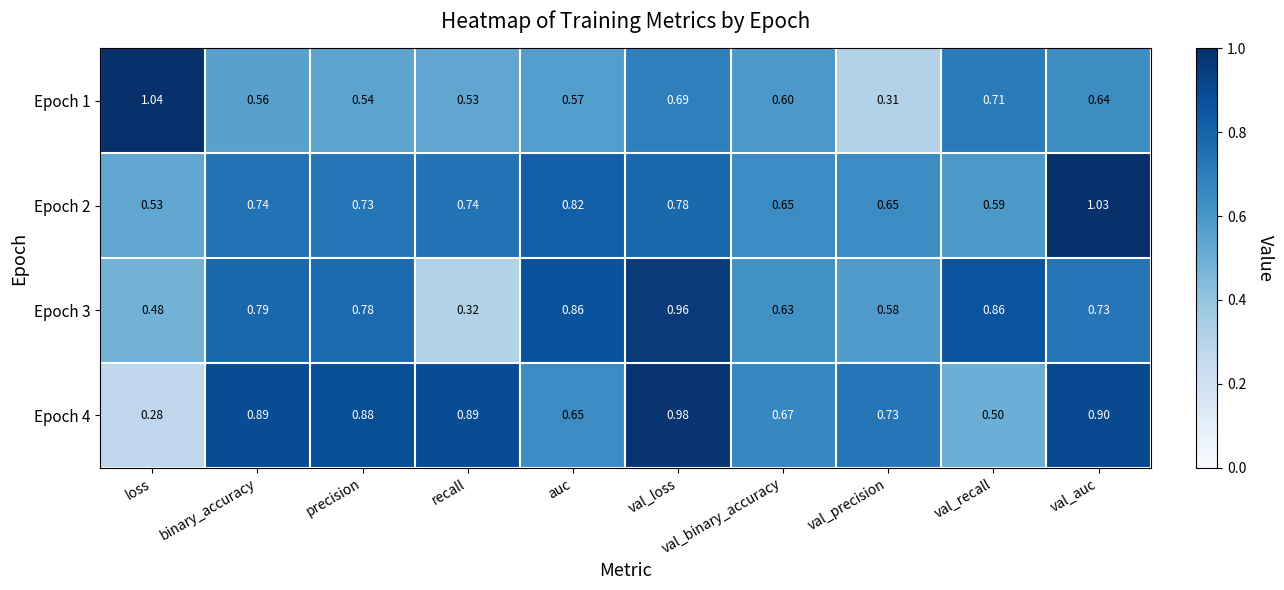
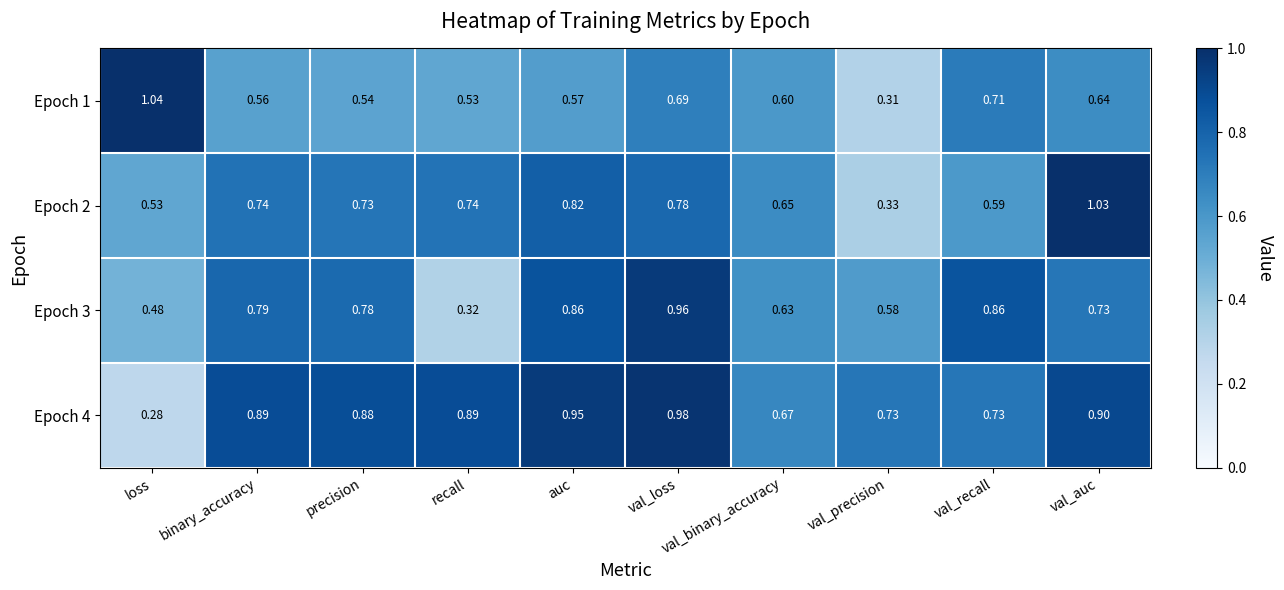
  {
    "Epoch 1": {
      "loss": 1.04,
      "binary_accuracy": 0.56,
      "precision": 0.54,
      "recall": 0.53,
      "auc": 0.57,
      "val_loss": 0.69,
      "val_binary_accuracy": 0.60,
      "val_precision": 0.31,
      "val_recall": 0.71,
      "val_auc": 0.64
    },
    "Epoch 2": {
      "loss": 0.53,
      "binary_accuracy": 0.74,
      "precision": 0.73,
      "recall": 0.74,
      "auc": 0.82,
      "val_loss": 0.78,
      "val_binary_accuracy": 0.65,
-     "val_precision": 0.65,
+     "val_precision": 0.33,
      "val_recall": 0.59,
      "val_auc": 1.03
    },
    "Epoch 3": {
      "loss": 0.48,
      "binary_accuracy": 0.79,
      "precision": 0.78,
      "recall": 0.32,
      "auc": 0.86,
      "val_loss": 0.96,
      "val_binary_accuracy": 0.63,
      "val_precision": 0.58,
      "val_recall": 0.86,
      "val_auc": 0.73
    },
    "Epoch 4": {
      "loss": 0.28,
      "binary_accuracy": 0.89,
      "precision": 0.88,
      "recall": 0.89,
-     "auc": 0.65,
+     "auc": 0.95,
      "val_loss": 0.98,
      "val_binary_accuracy": 0.67,
      "val_precision": 0.73,
-     "val_recall": 0.50,
+     "val_recall": 0.73,
      "val_auc": 0.90
    }
  }
